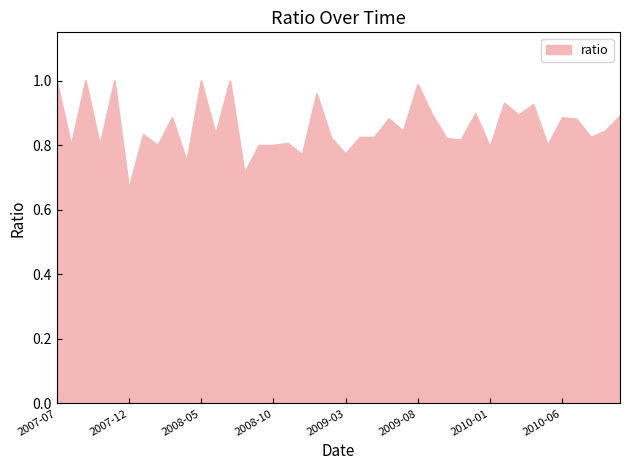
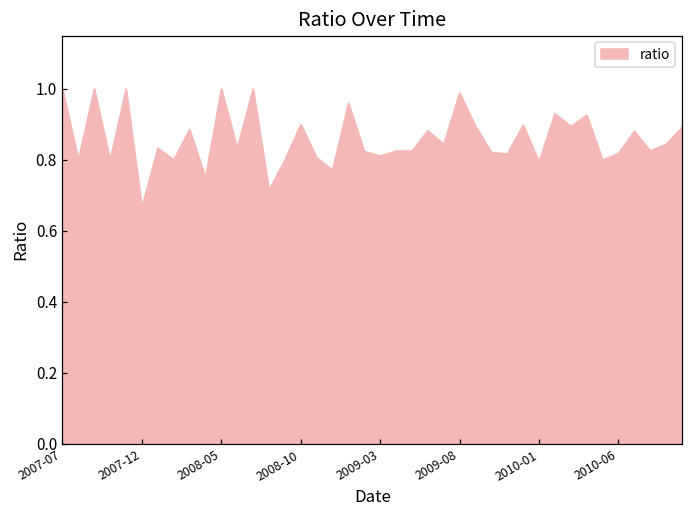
  {
    "2007-07": 1.00,
    "2007-12": 0.67,
    "2008-05": 1.00,
-   "2008-10": 0.8,
-   "2009-03": 0.77,
+   "2008-10": 0.9,
+   "2009-03": 0.81,
    "2009-08": 0.99,
    "2010-01": 0.79,
-   "2010-06": 0.89
+   "2010-06": 0.82
  }
